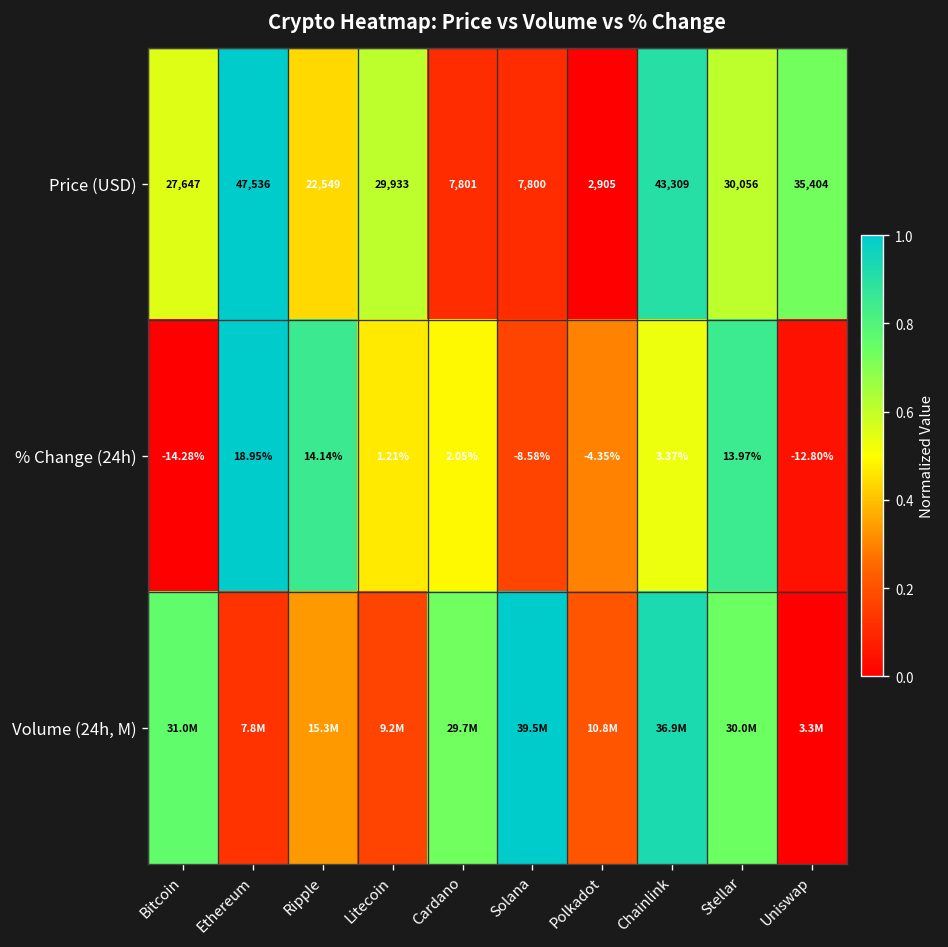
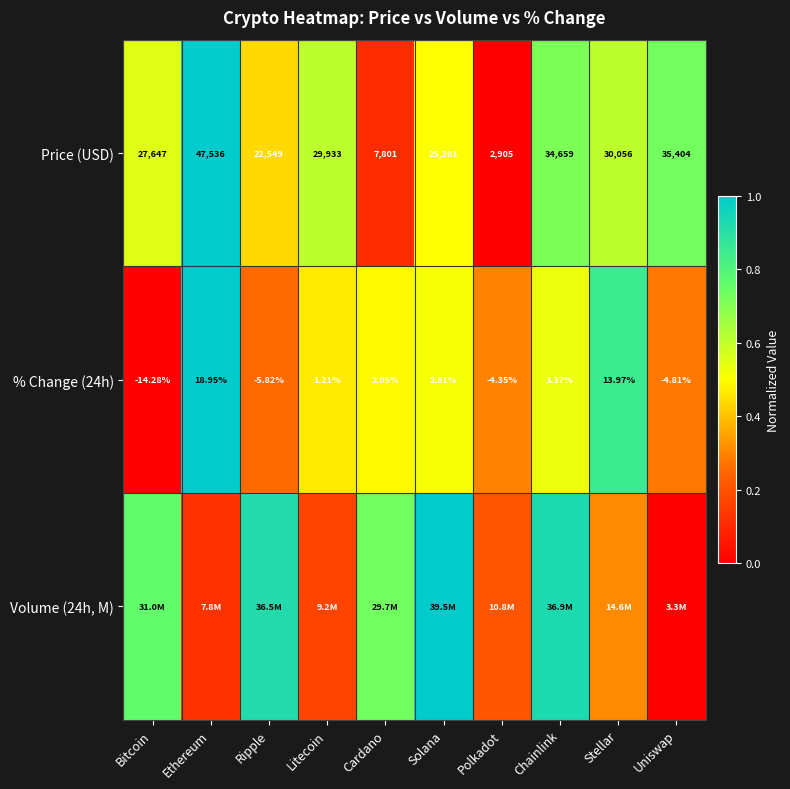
  {
    "Price (USD)": {
      "Bitcoin": "27,647",
      "Ethereum": "47,536",
      "Ripple": "22,549",
      "Litecoin": "29,933",
      "Cardano": "7,801",
-     "Solana": "7,800",
+     "Solana": "25,281",
      "Polkadot": "2,905",
-     "Chainlink": "43,309",
+     "Chainlink": "34,659",
      "Stellar": "30,056",
      "Uniswap": "35,404"
    },
    "% Change (24h)": {
      "Bitcoin": "-14.28%",
      "Ethereum": "18.95%",
-     "Ripple": "14.14%",
+     "Ripple": "-5.82%",
      "Litecoin": "1.21%",
      "Cardano": "2.05%",
-     "Solana": "-8.58%",
+     "Solana": "2.81%",
      "Polkadot": "-4.35%",
      "Chainlink": "3.37%",
      "Stellar": "13.97%",
-     "Uniswap": "-12.80%"
+     "Uniswap": "-4.81%"
    },
    "Volume (24h, M)": {
      "Bitcoin": "31.0M",
      "Ethereum": "7.8M",
-     "Ripple": "15.3M",
+     "Ripple": "36.5M",
      "Litecoin": "9.2M",
      "Cardano": "29.7M",
      "Solana": "39.5M",
      "Polkadot": "10.8M",
      "Chainlink": "36.9M",
-     "Stellar": "30.0M",
+     "Stellar": "14.6M",
      "Uniswap": "3.3M"
    }
  }
